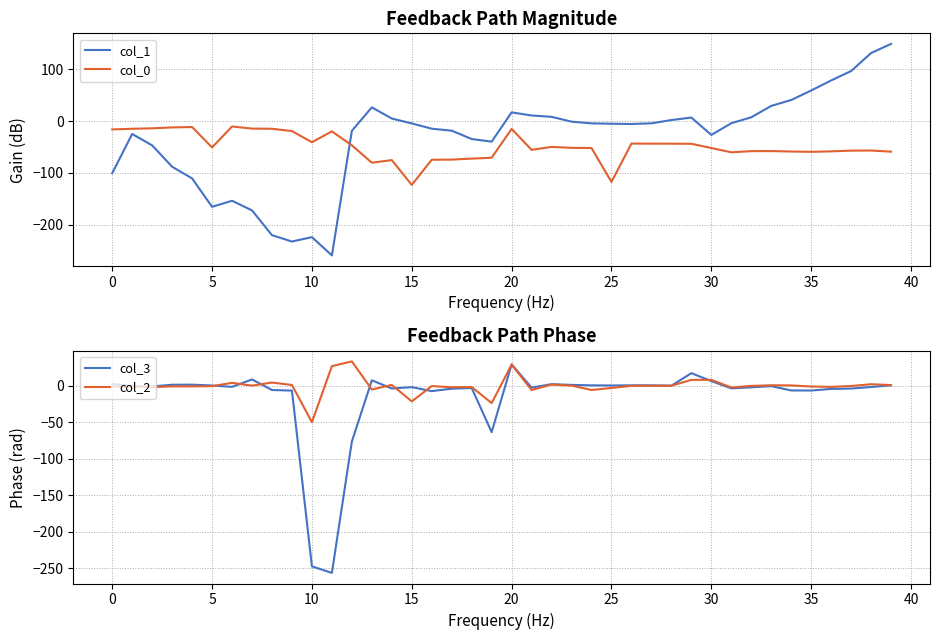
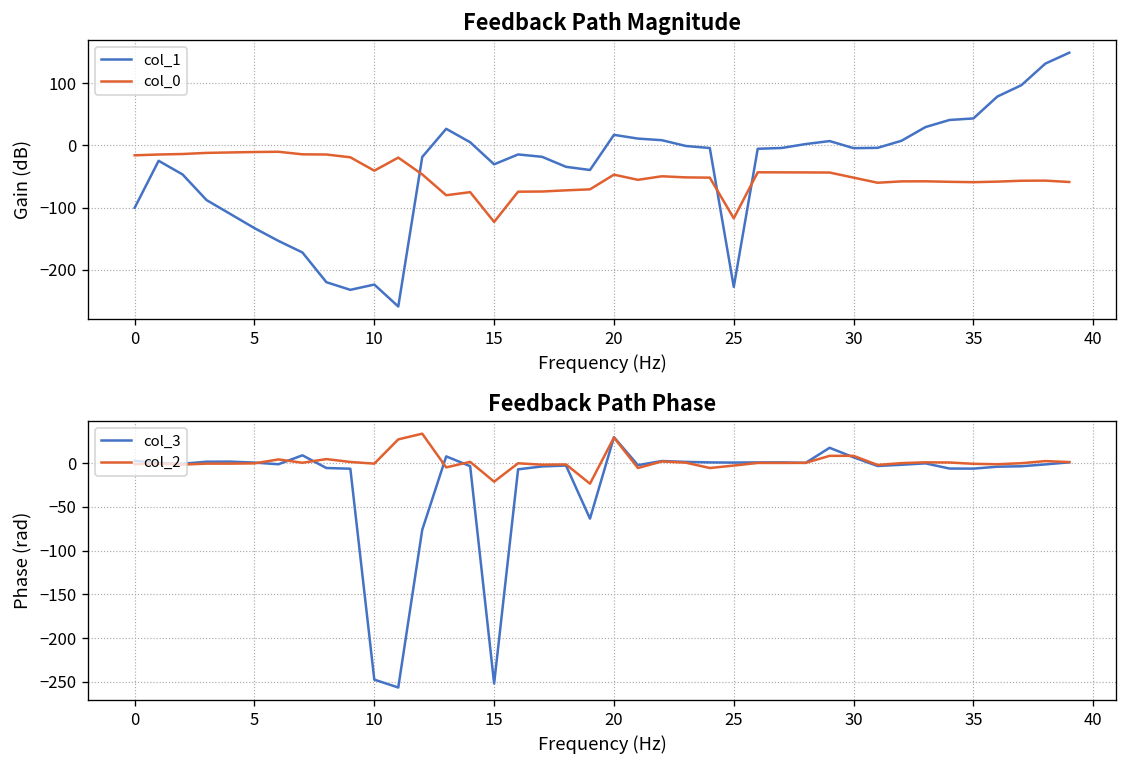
  {
    "Feedback Path Magnitude": {
      "col_1": {
        "0": -100,
-       "5": -170,
+       "5": -130,
        "10": -220,
-       "15": 0,
+       "15": -30,
        "20": 20,
-       "25": -10,
-       "30": -30,
-       "35": 60
+       "25": -230,
+       "30": 0,
+       "35": 40
      },
      "col_0": {
        "0": -20,
-       "5": -50,
+       "5": -10,
        "10": -40,
        "15": -120,
-       "20": -20,
+       "20": -50,
        "25": -120,
        "30": -50,
        "35": -60
      }
    },
    "Feedback Path Phase": {
      "col_3": {
        "10": -250,
-       "15": 0,
+       "15": -250,
        "35": -10
      },
      "col_2": {
-       "10": -50,
+       "10": 0,
        "15": -20,
        "35": 0
      }
    }
  }
